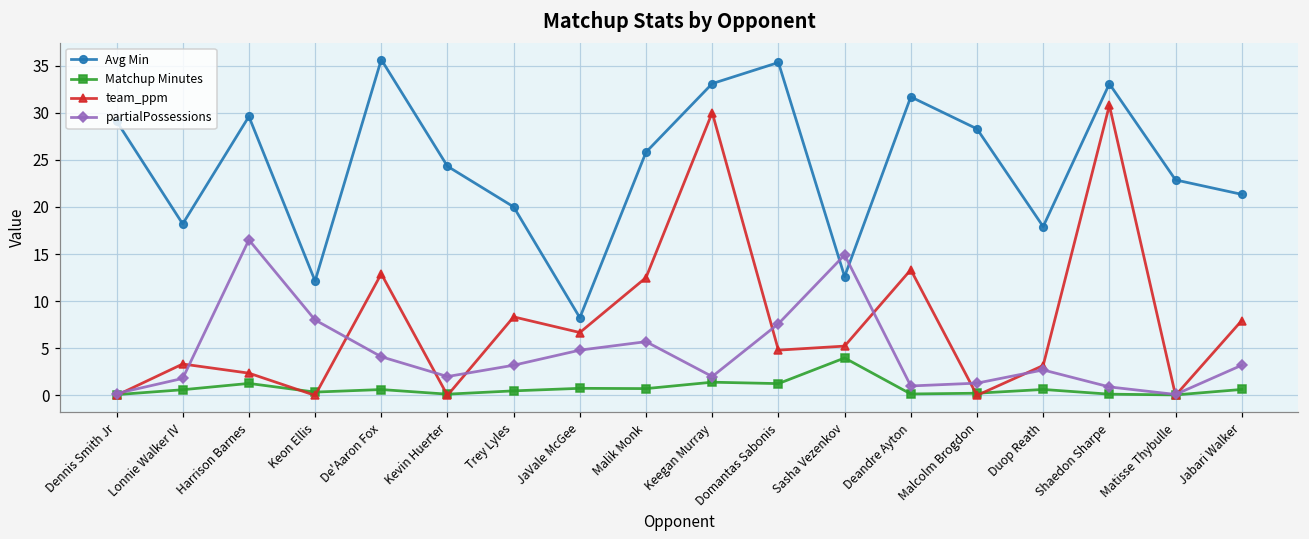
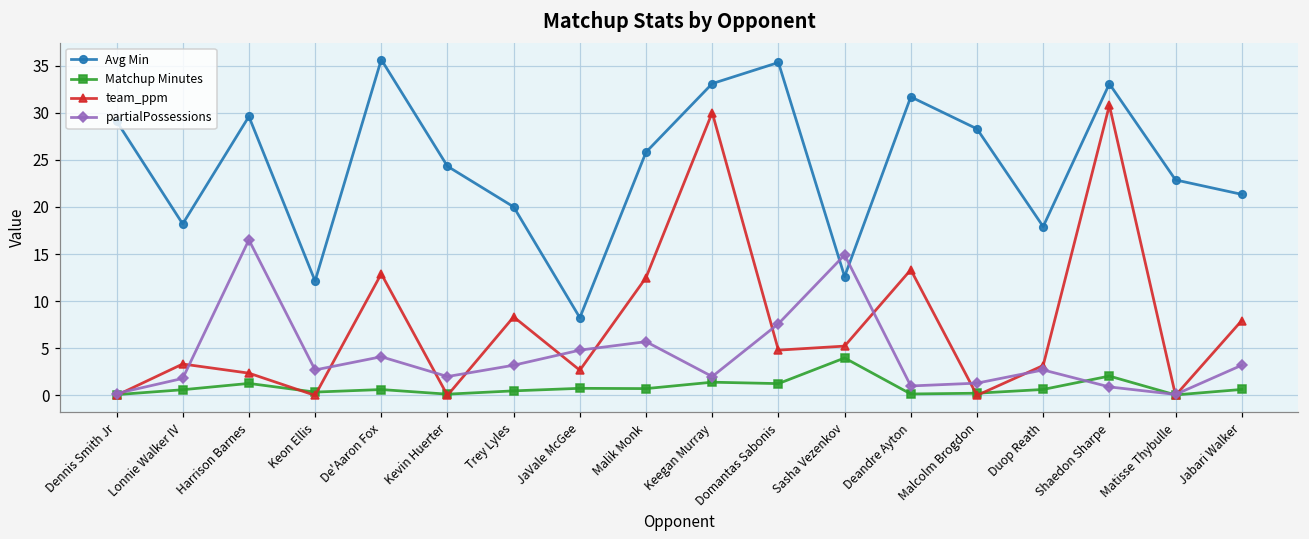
  {
    "Avg Min": {
      "Dennis Smith Jr": 29,
      "Lonnie Walker IV": 18,
      "Harrison Barnes": 30,
      "Keon Ellis": 12,
      "De'Aaron Fox": 36,
      "Kevin Huerter": 24,
      "Trey Lyles": 20,
      "JaVale McGee": 8,
      "Malik Monk": 26,
      "Keegan Murray": 33,
      "Domantas Sabonis": 35,
      "Sasha Vezenkov": 13,
      "Deandre Ayton": 32,
      "Malcolm Brogdon": 28,
      "Duop Reath": 18,
      "Shaedon Sharpe": 33,
      "Matisse Thybulle": 23,
      "Jabari Walker": 21
    },
    "Matchup Minutes": {
      "Lonnie Walker IV": 1,
      "Harrison Barnes": 1,
      "Keon Ellis": 0,
      "De'Aaron Fox": 1,
      "Trey Lyles": 0,
      "JaVale McGee": 1,
      "Malik Monk": 1,
      "Keegan Murray": 1,
      "Domantas Sabonis": 1,
      "Sasha Vezenkov": 4,
      "Deandre Ayton": 0,
      "Duop Reath": 1,
-     "Shaedon Sharpe": 0,
+     "Shaedon Sharpe": 2,
      "Jabari Walker": 1
    },
    "team_ppm": {
      "Lonnie Walker IV": 3,
      "Harrison Barnes": 2,
      "Keon Ellis": 0,
      "De'Aaron Fox": 13,
      "Trey Lyles": 8,
-     "JaVale McGee": 7,
+     "JaVale McGee": 3,
      "Malik Monk": 13,
      "Keegan Murray": 30,
      "Domantas Sabonis": 5,
      "Sasha Vezenkov": 5,
      "Deandre Ayton": 13,
      "Duop Reath": 3,
      "Shaedon Sharpe": 31,
      "Jabari Walker": 8
    },
    "partialPossessions": {
      "Lonnie Walker IV": 2,
      "Harrison Barnes": 17,
-     "Keon Ellis": 8,
+     "Keon Ellis": 3,
      "De'Aaron Fox": 4,
      "Kevin Huerter": 2,
      "Trey Lyles": 3,
      "JaVale McGee": 5,
      "Malik Monk": 6,
      "Keegan Murray": 2,
      "Domantas Sabonis": 8,
      "Sasha Vezenkov": 15,
      "Deandre Ayton": 1,
      "Malcolm Brogdon": 1,
      "Duop Reath": 3,
      "Shaedon Sharpe": 1,
      "Jabari Walker": 3
    }
  }
